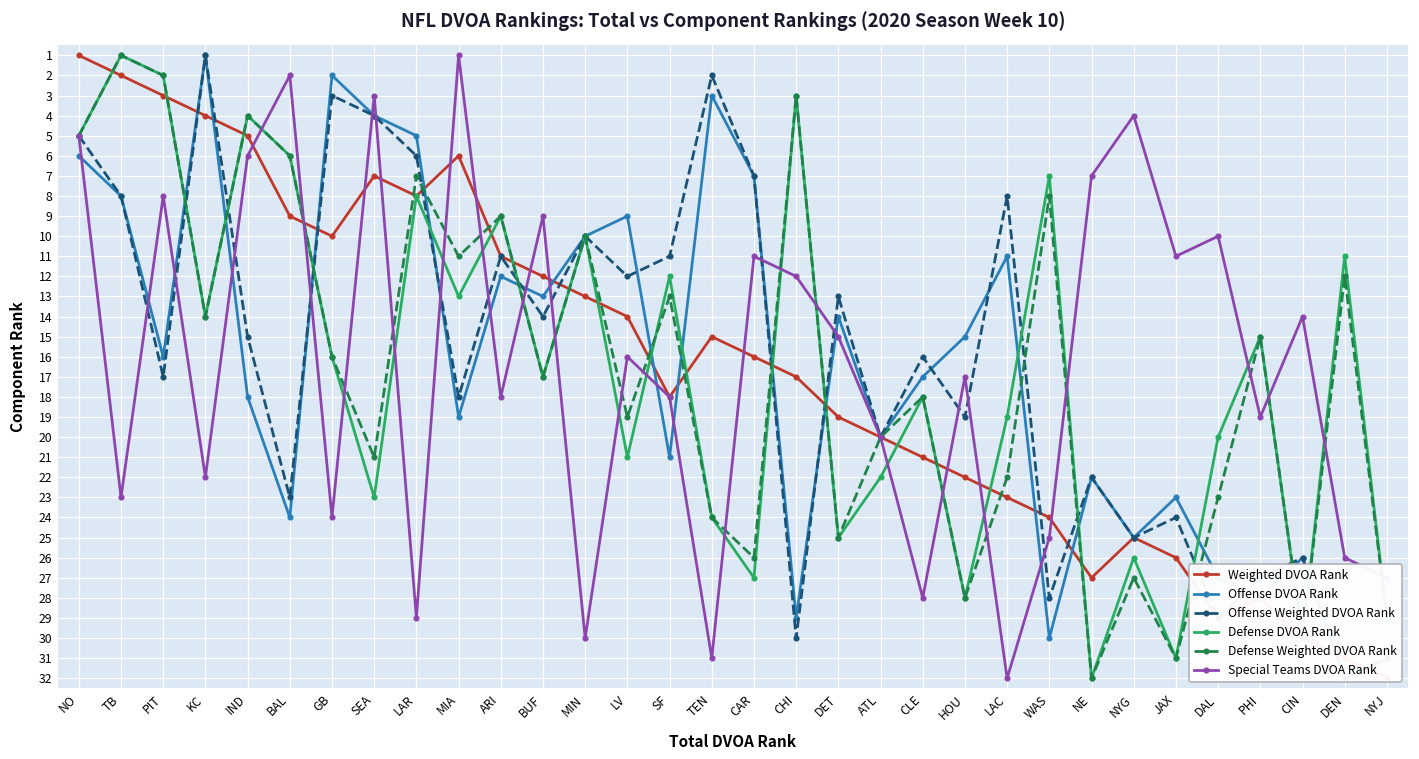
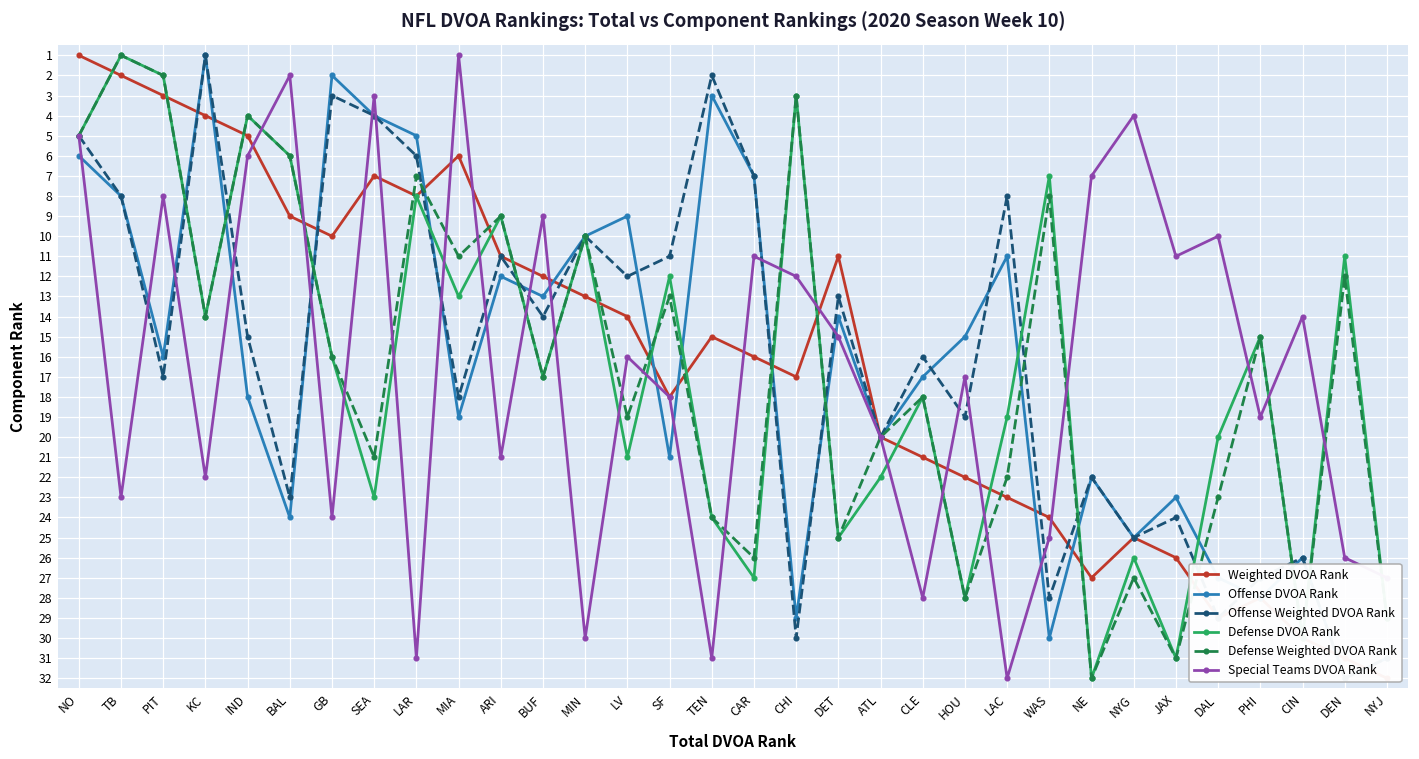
  {
    "Weighted DVOA Rank": {
      "NO": 1,
      "TB": 2,
      "PIT": 3,
      "KC": 4,
      "IND": 5,
      "BAL": 9,
      "GB": 10,
      "SEA": 7,
      "MIA": 6,
      "BUF": 12,
      "MIN": 13,
      "LV": 14,
      "TEN": 15,
      "CAR": 16,
      "CHI": 17,
-     "DET": 19,
+     "DET": 11,
      "CLE": 21,
      "HOU": 22,
      "LAC": 23,
      "WAS": 24,
      "NE": 27,
      "JAX": 26
    },
    "Offense DVOA Rank": {
      "NO": 6,
      "PIT": 16,
      "IND": 18,
      "BAL": 24,
      "GB": 2,
      "LAR": 5,
      "MIA": 19,
      "ARI": 12,
      "BUF": 13,
      "LV": 9,
      "SF": 21,
      "TEN": 3,
      "CHI": 29,
      "DET": 14,
      "CLE": 17,
      "HOU": 15,
      "LAC": 11,
      "WAS": 30,
      "JAX": 23
    },
    "Offense Weighted DVOA Rank": {
      "PIT": 17,
      "IND": 15,
      "BAL": 23,
      "GB": 3,
      "LAR": 6,
      "MIA": 18,
      "BUF": 14,
      "LV": 12,
      "SF": 11,
      "TEN": 2,
      "CHI": 30,
      "DET": 13,
      "CLE": 16,
      "HOU": 19,
      "LAC": 8,
      "WAS": 28,
      "JAX": 24
    },
    "Special Teams DVOA Rank": {
      "TB": 23,
      "PIT": 8,
      "KC": 22,
      "IND": 6,
      "BAL": 2,
      "GB": 24,
      "SEA": 3,
-     "LAR": 29,
+     "LAR": 31,
      "MIA": 1,
-     "ARI": 18,
+     "ARI": 21,
      "BUF": 9,
      "MIN": 30,
      "LV": 16,
      "TEN": 31,
      "CAR": 11,
      "CHI": 12,
      "DET": 15,
      "CLE": 28,
      "HOU": 17,
      "LAC": 32,
      "WAS": 25,
      "NE": 7,
      "NYG": 4,
      "JAX": 11,
      "DAL": 10,
      "PHI": 19,
      "CIN": 14,
      "DEN": 26
    }
  }
